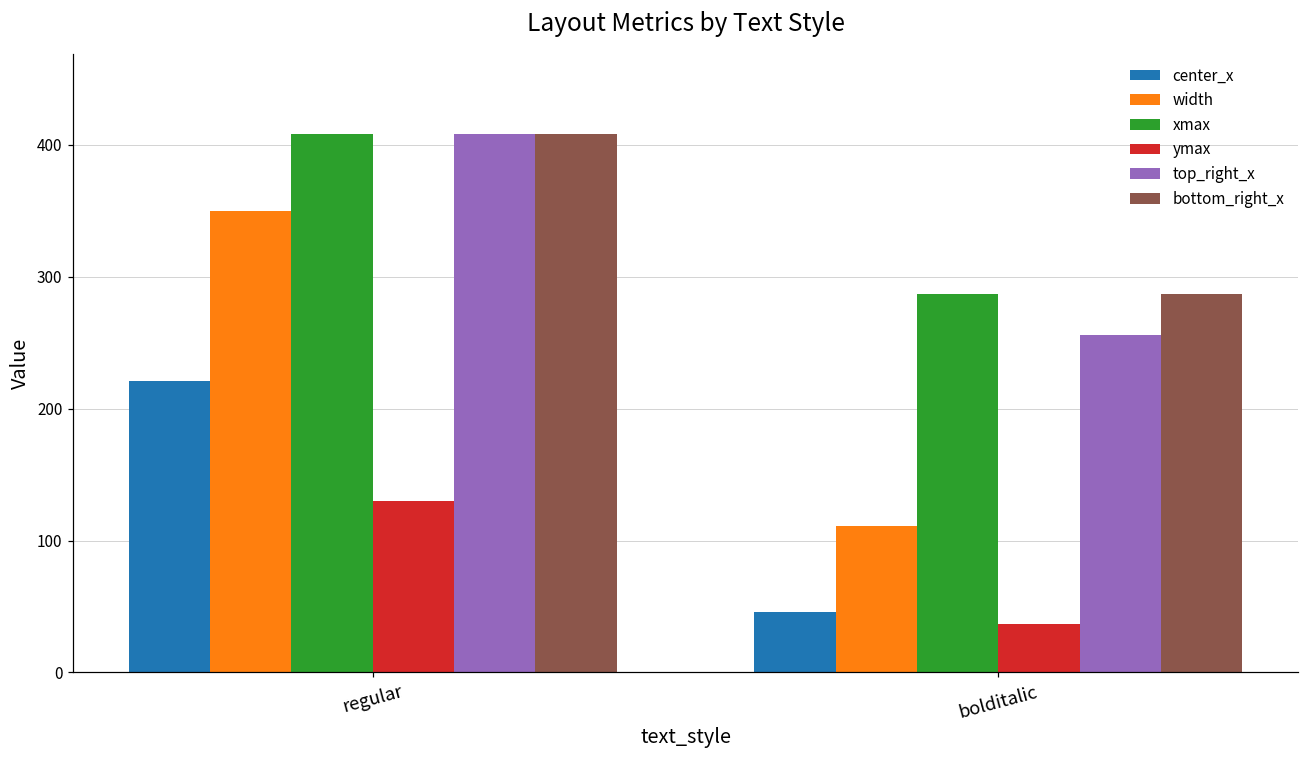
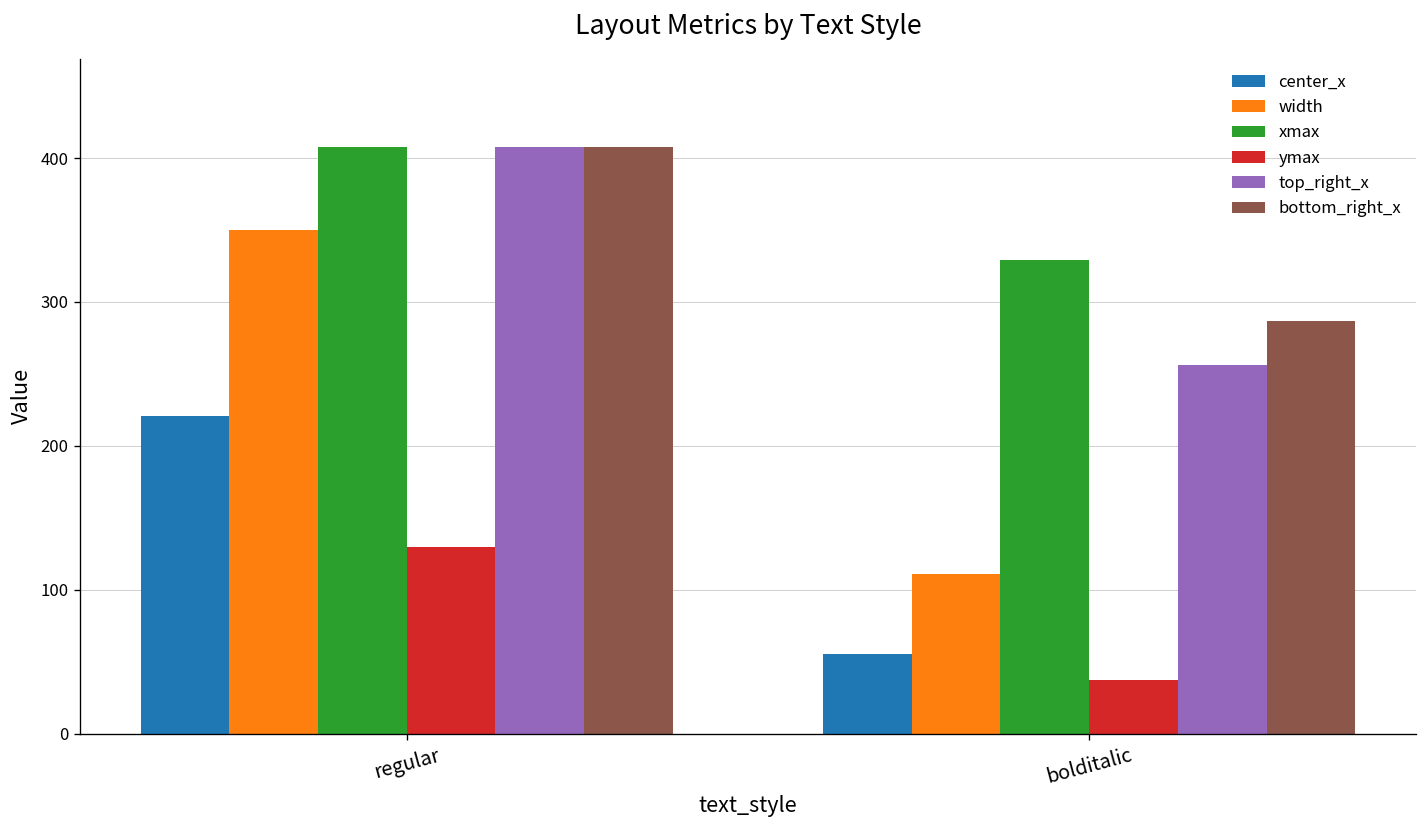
  {
    "center_x": {
      "regular": 221,
-     "bolditalic": 46
+     "bolditalic": 55
    },
    "width": {
      "regular": 350,
      "bolditalic": 111
    },
    "xmax": {
      "regular": 408,
-     "bolditalic": 287
+     "bolditalic": 329
    },
    "ymax": {
      "regular": 130,
      "bolditalic": 37
    },
    "top_right_x": {
      "regular": 408,
      "bolditalic": 256
    },
    "bottom_right_x": {
      "regular": 408,
      "bolditalic": 287
    }
  }
